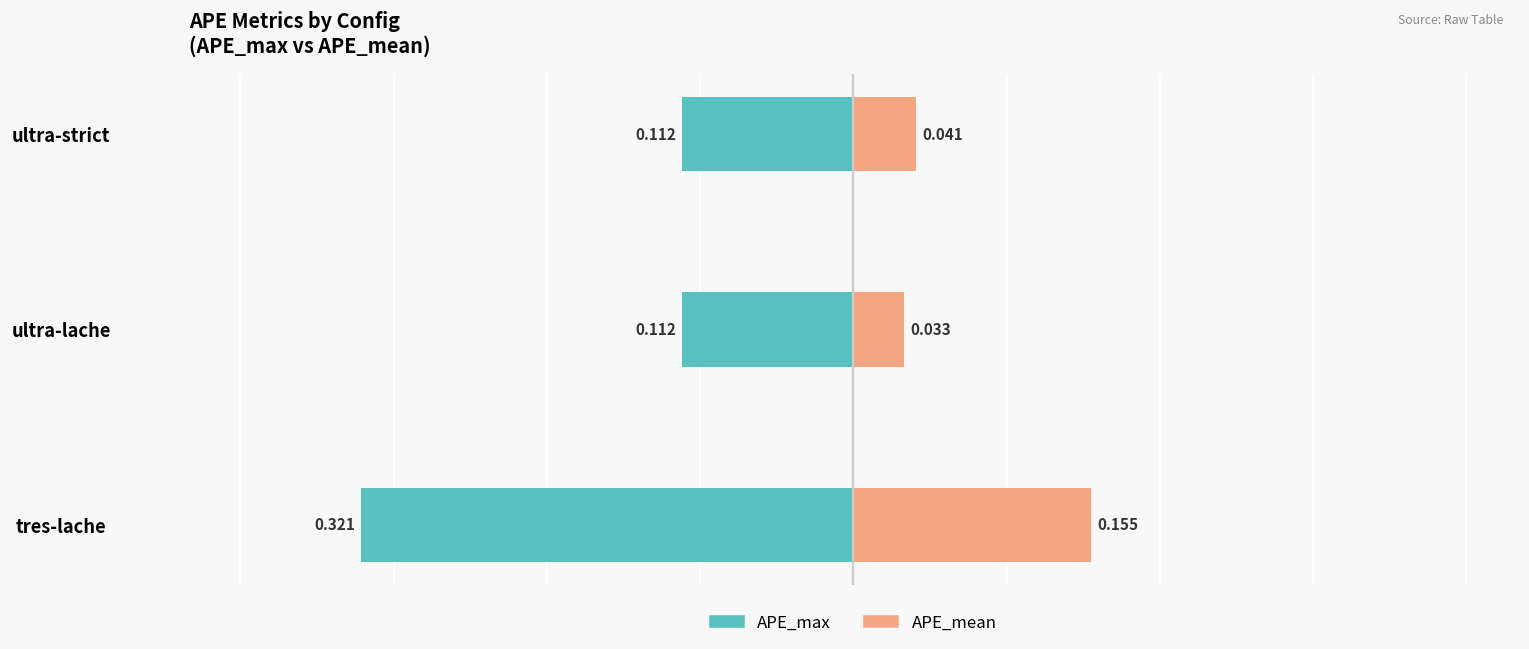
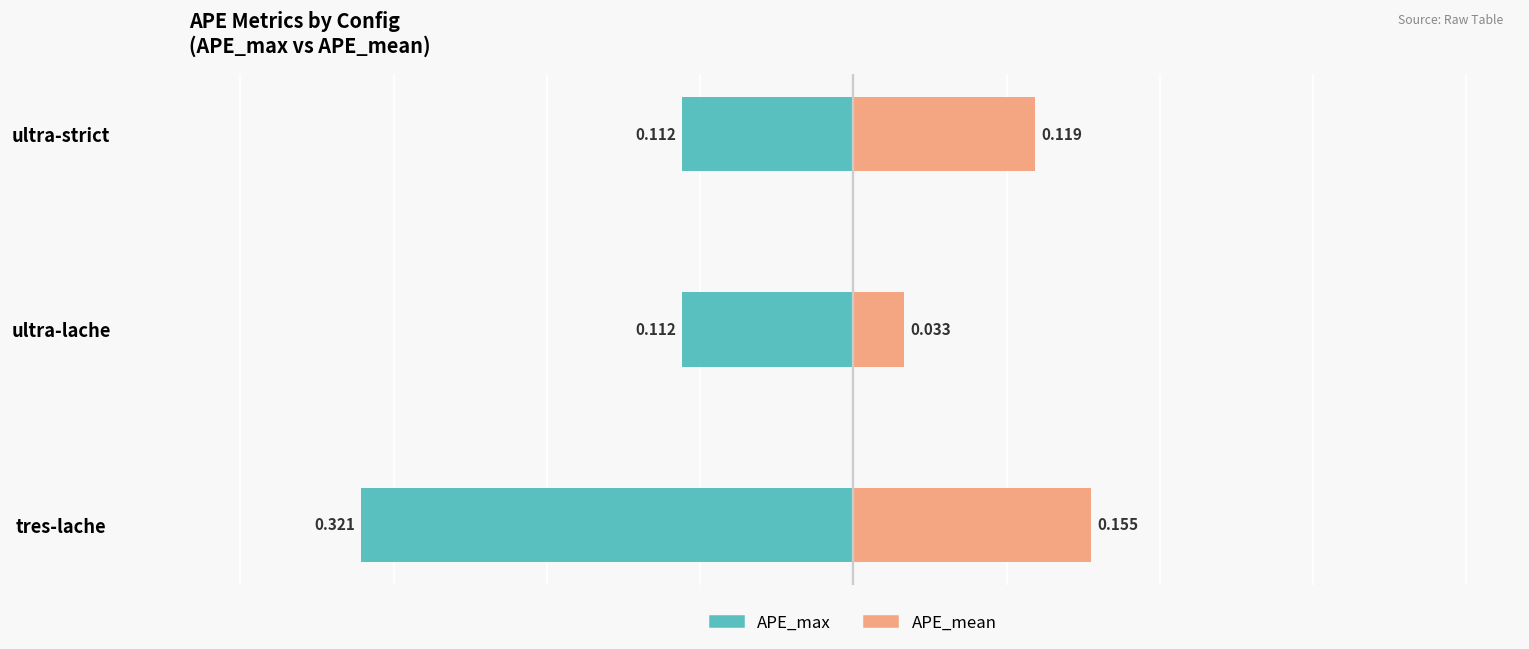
  {
    "APE_mean": {
-     "ultra-strict": 0.041,
+     "ultra-strict": 0.119,
      "ultra-lache": 0.033,
      "tres-lache": 0.155
    }
  }
